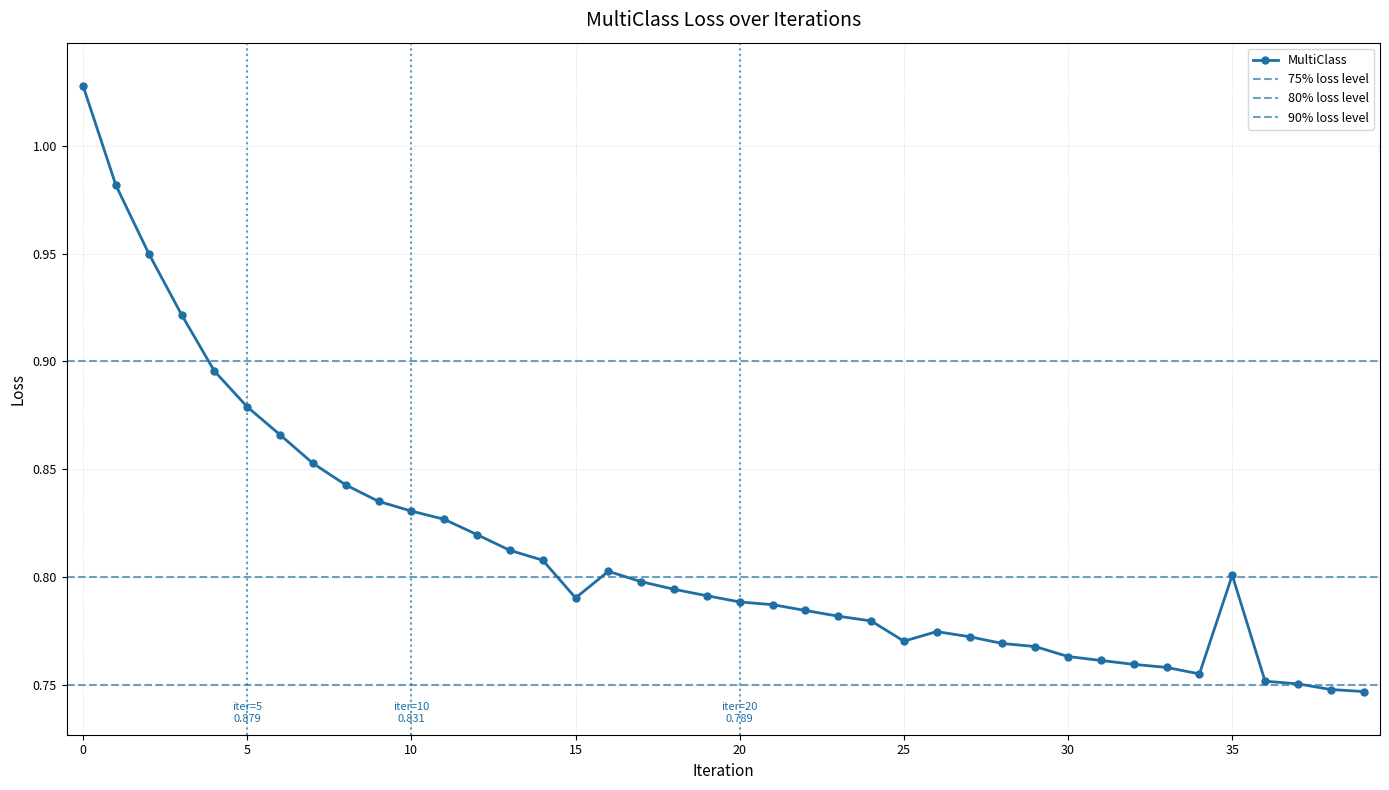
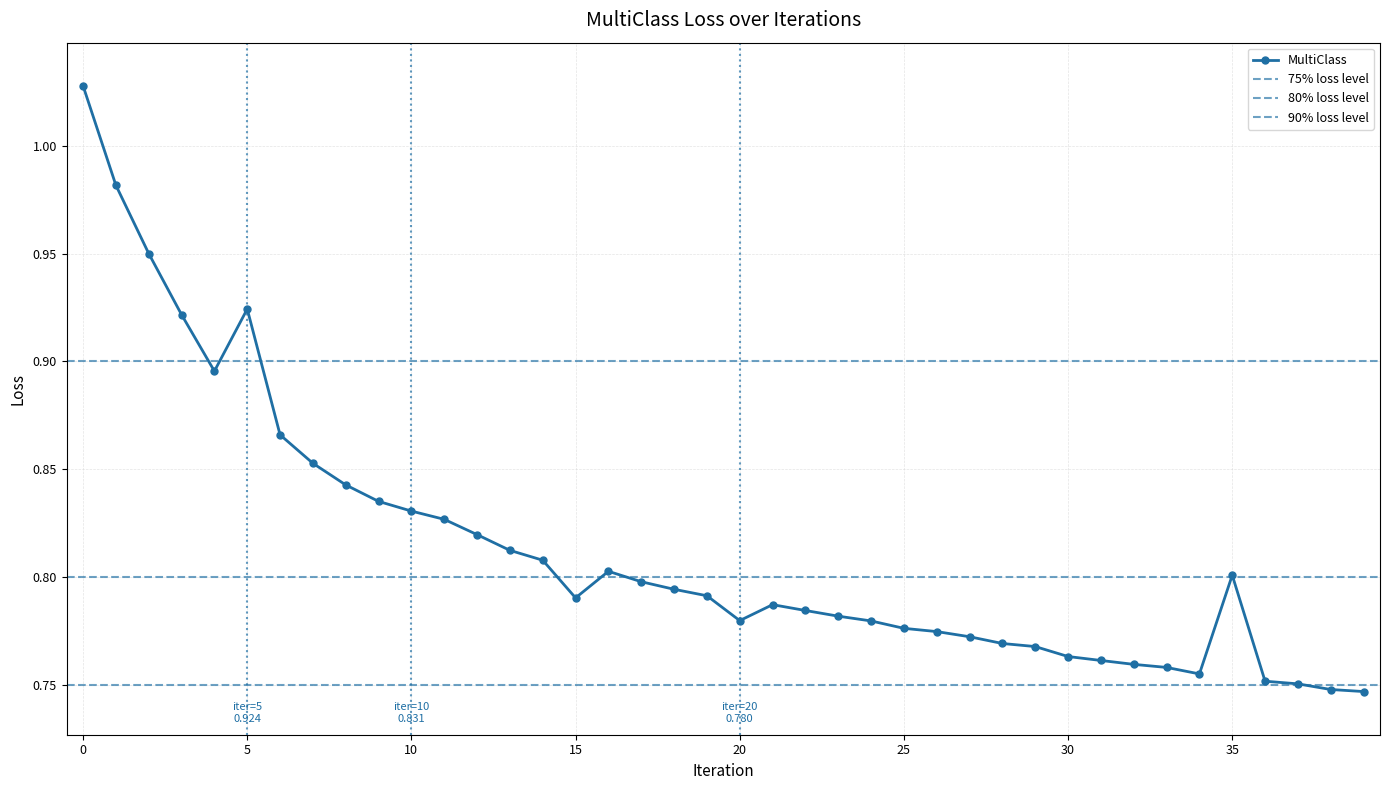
  {
-   "5": 0.879,
-   "20": 0.789,
-   "25": 0.770
+   "5": 0.924,
+   "20": 0.780,
+   "25": 0.776
  }
